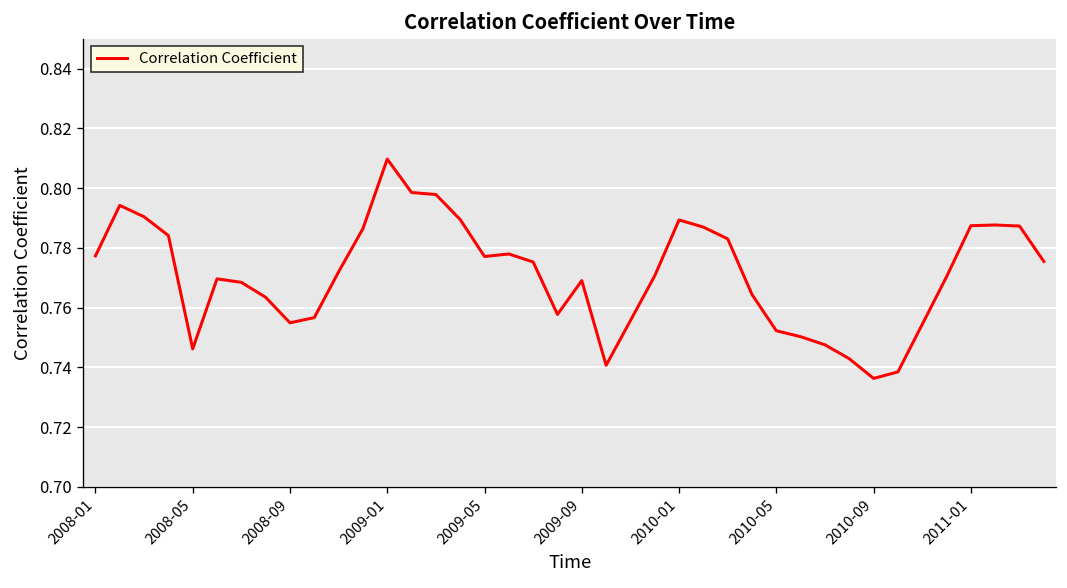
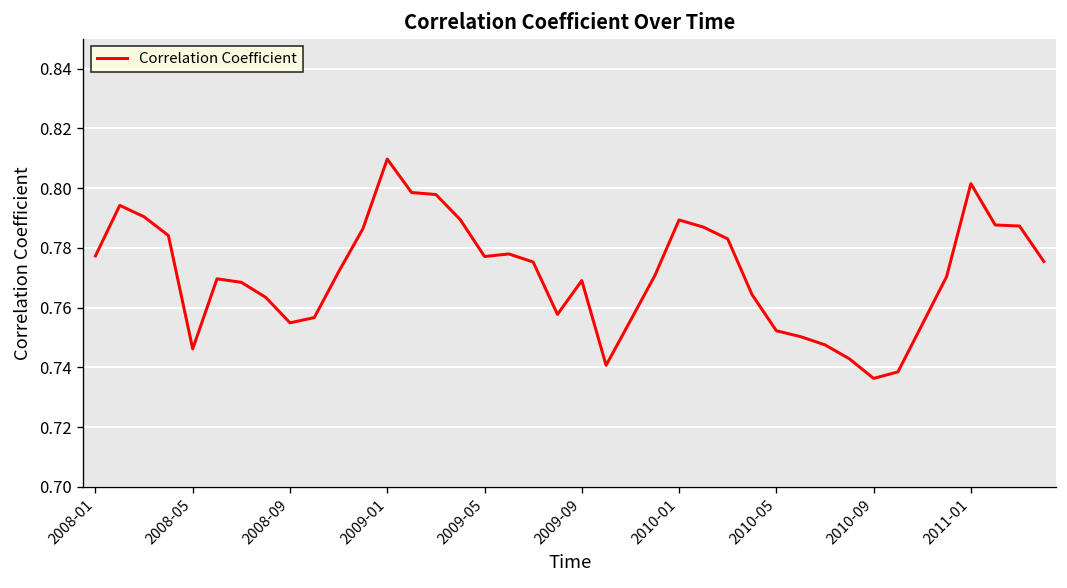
  {
    "2008-01": 0.777,
    "2008-05": 0.746,
    "2008-09": 0.755,
    "2009-01": 0.810,
    "2009-05": 0.777,
    "2009-09": 0.769,
    "2010-01": 0.789,
    "2010-05": 0.752,
    "2010-09": 0.736,
-   "2011-01": 0.787
+   "2011-01": 0.802
  }
